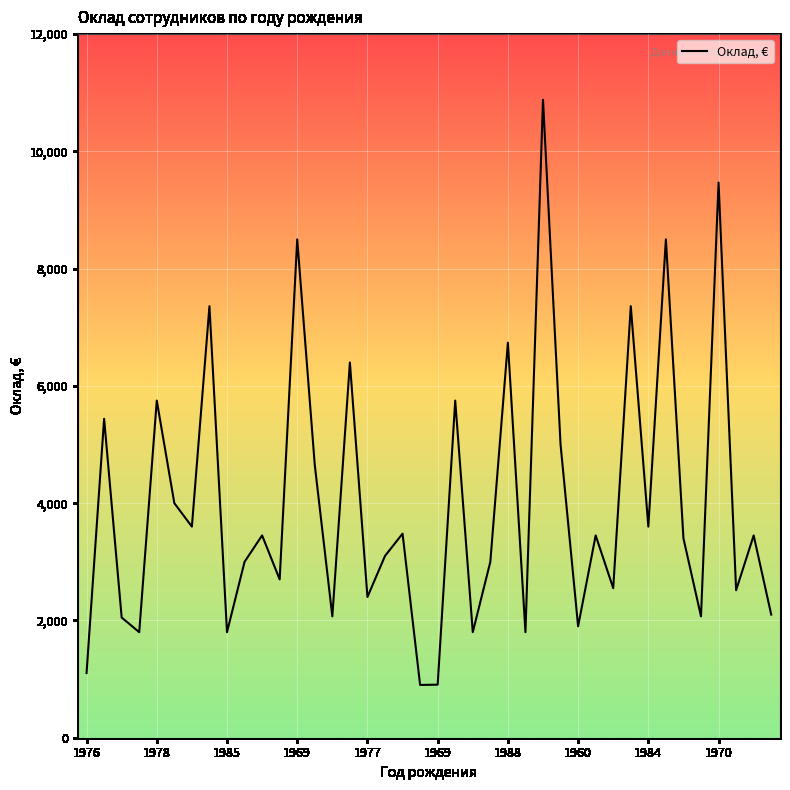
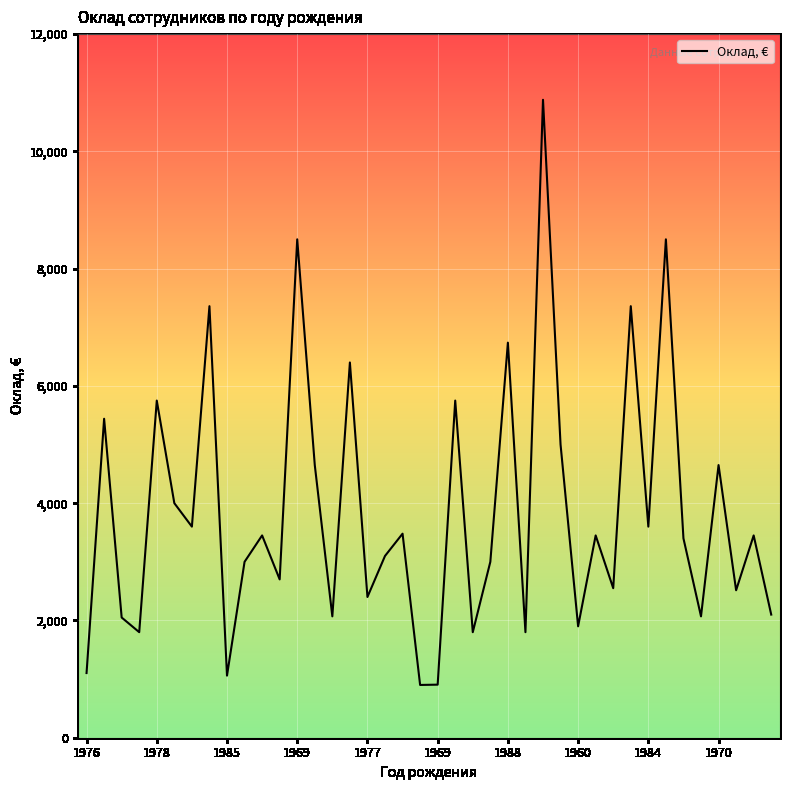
  {
    "1976": "1,100",
    "1978": "5,800",
-   "1985": "1,800",
+   "1985": "1,100",
    "1988": "6,700",
    "1984": "3,600",
-   "1970": "9,500"
+   "1970": "4,700"
  }
